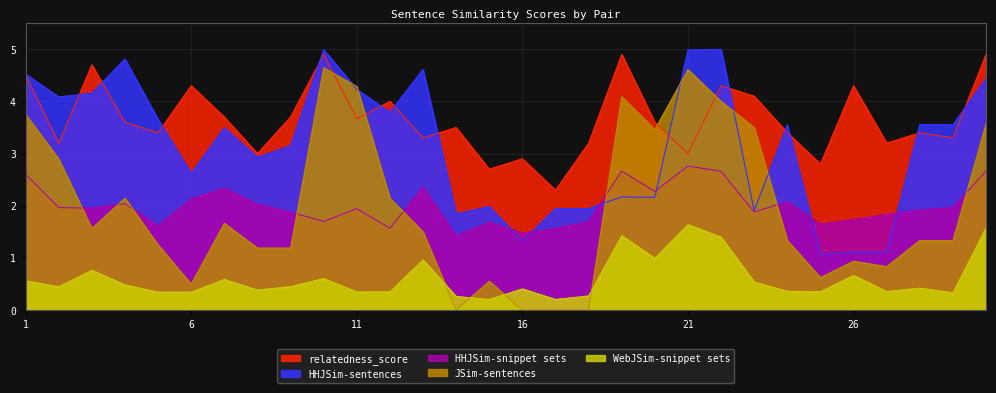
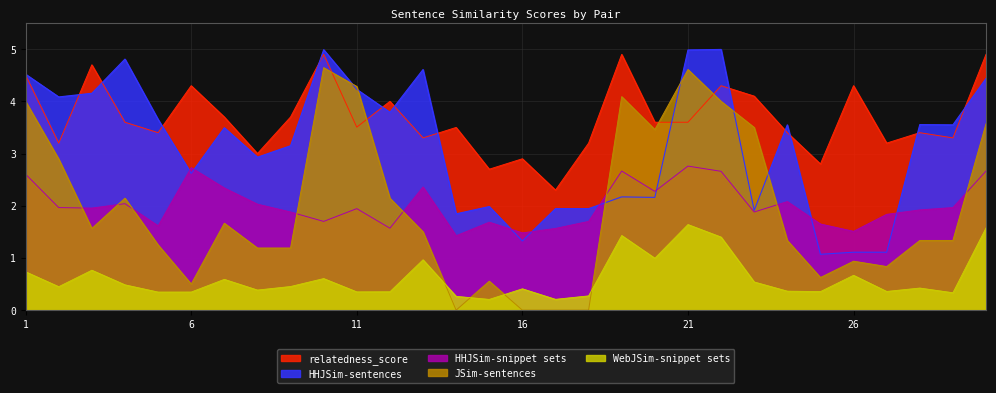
  {
    "relatedness_score": {
      "6": 4.3,
-     "11": 3.7,
+     "11": 3.5,
      "16": 2.9,
-     "21": 3.0,
+     "21": 3.6,
      "26": 4.3
    },
    "HHJSim-sentences": {
      "6": 2.6,
      "11": 4.2,
      "16": 1.3,
      "21": 5.0,
      "26": 1.1
    },
    "HHJSim-snippet sets": {
      "1": 2.6,
-     "6": 2.1,
+     "6": 2.7,
      "11": 1.9,
      "16": 1.5,
      "21": 2.8,
-     "26": 1.7
+     "26": 1.5
    },
    "JSim-sentences": {
-     "1": 3.8,
+     "1": 4.0,
      "6": 0.5,
      "11": 4.3,
      "16": 0.0,
      "21": 4.6,
      "26": 0.9
    },
    "WebJSim-snippet sets": {
-     "1": 0.6,
+     "1": 0.7,
      "6": 0.3,
      "11": 0.4,
      "16": 0.4,
      "21": 1.6,
      "26": 0.7
    }
  }
